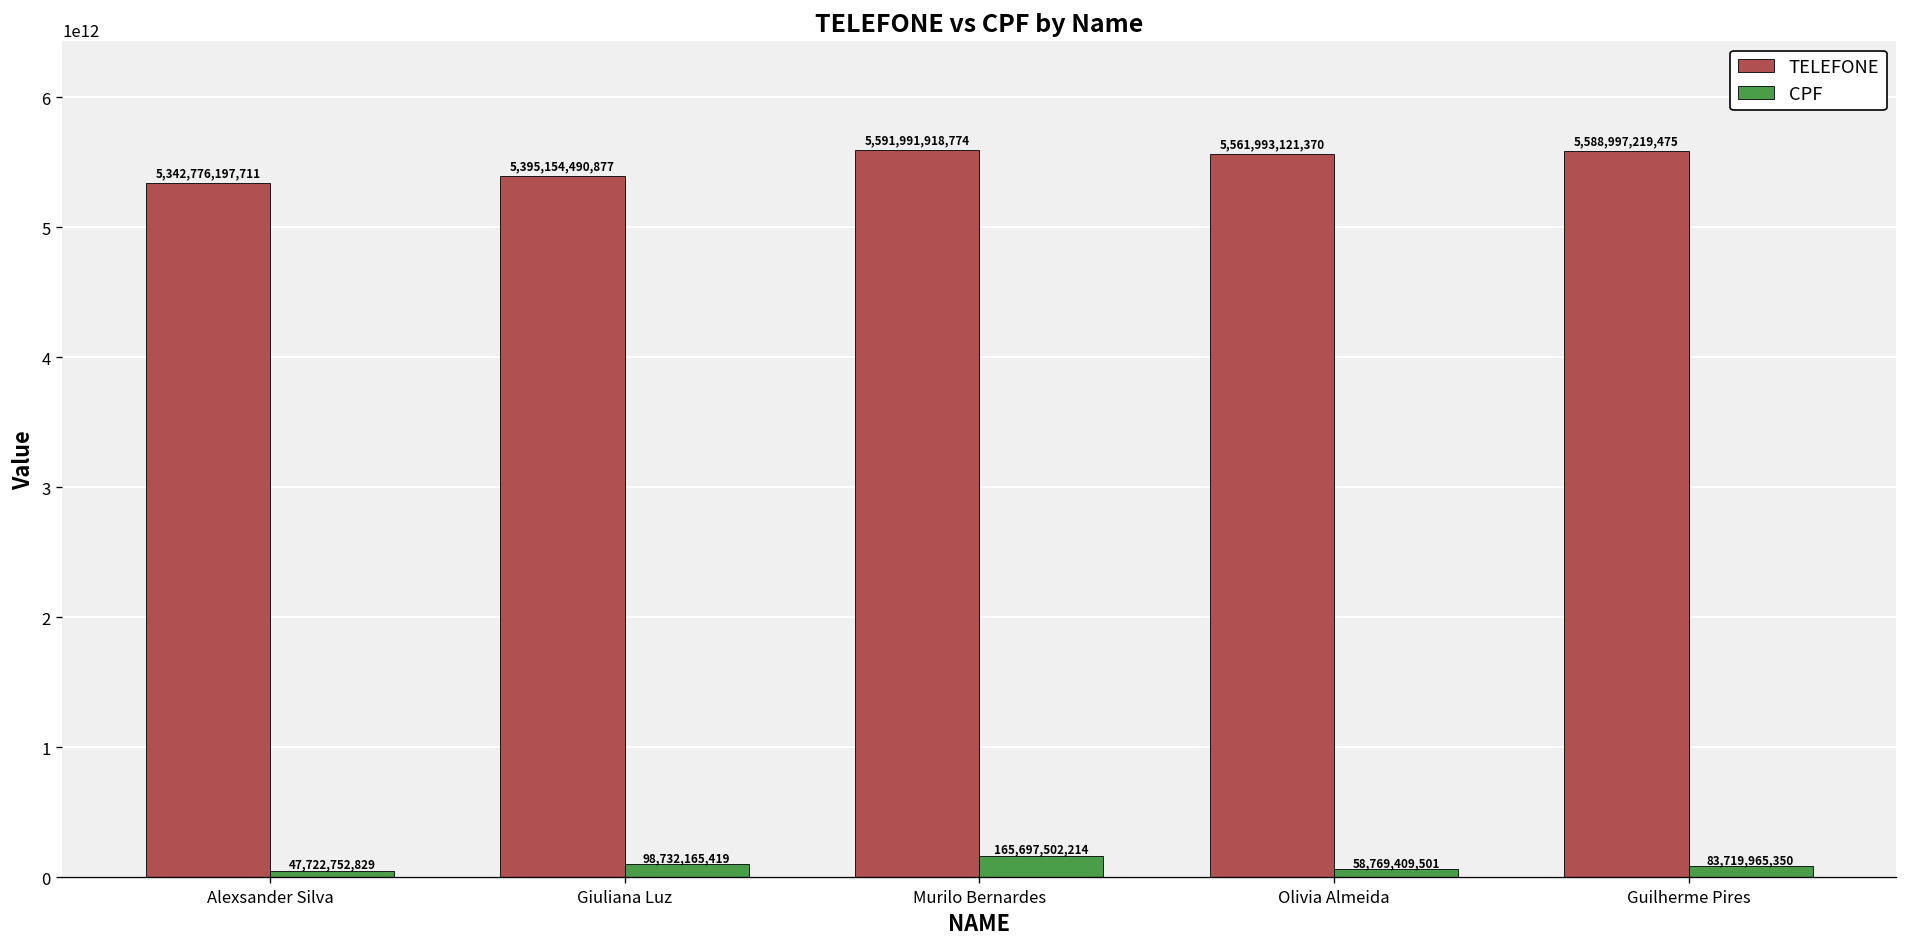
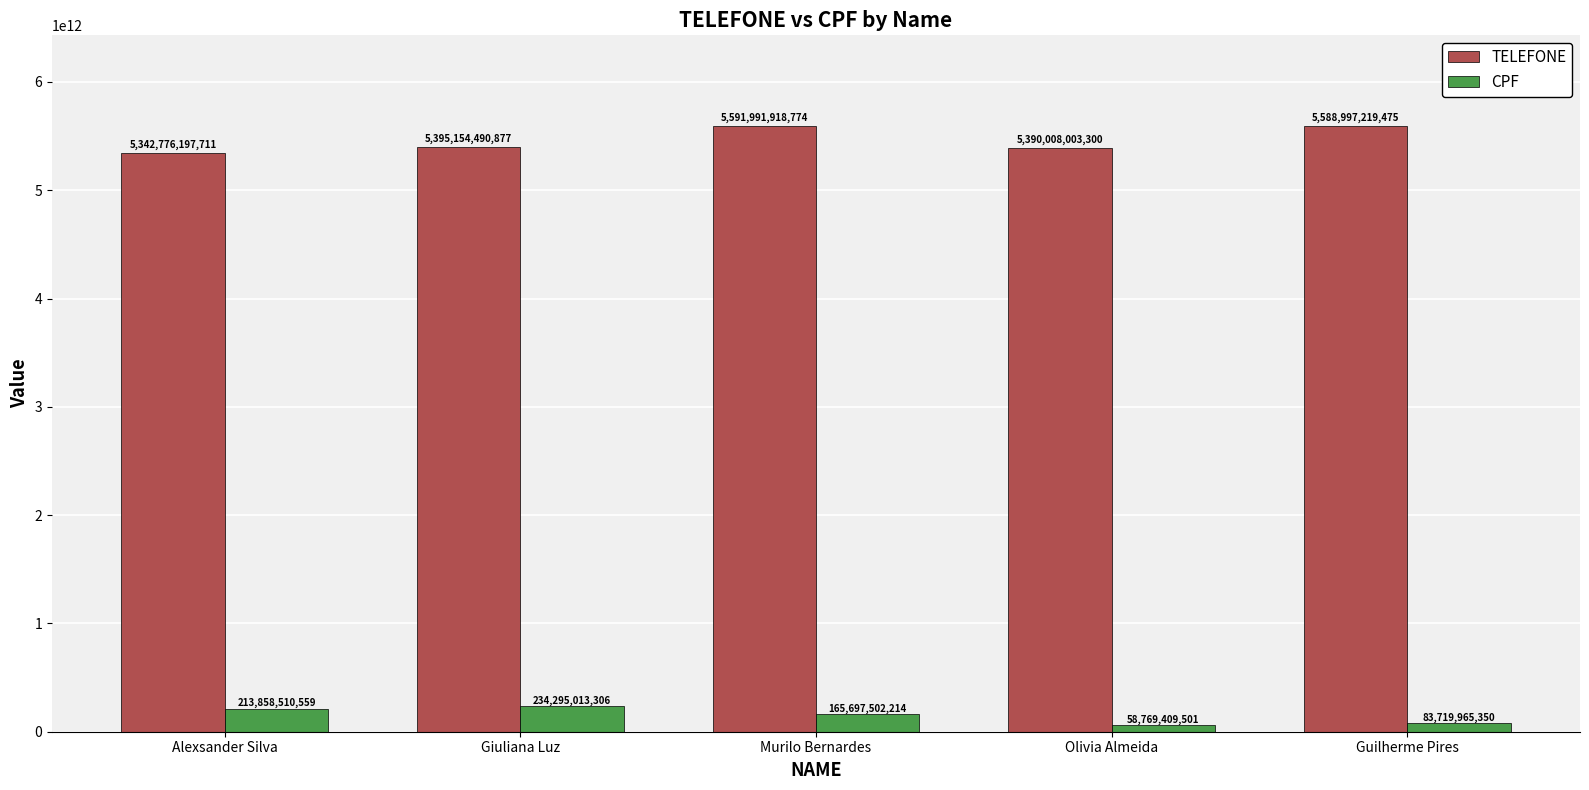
  {
    "TELEFONE": {
      "Alexsander Silva": "5,342,776,197,711",
      "Giuliana Luz": "5,395,154,490,877",
      "Murilo Bernardes": "5,591,991,918,774",
-     "Olivia Almeida": "5,561,993,121,370",
+     "Olivia Almeida": "5,390,008,003,300",
      "Guilherme Pires": "5,588,997,219,475"
    },
    "CPF": {
-     "Alexsander Silva": "47,722,752,829",
-     "Giuliana Luz": "98,732,165,419",
+     "Alexsander Silva": "213,858,510,559",
+     "Giuliana Luz": "234,295,013,306",
      "Murilo Bernardes": "165,697,502,214",
      "Olivia Almeida": "58,769,409,501",
      "Guilherme Pires": "83,719,965,350"
    }
  }
